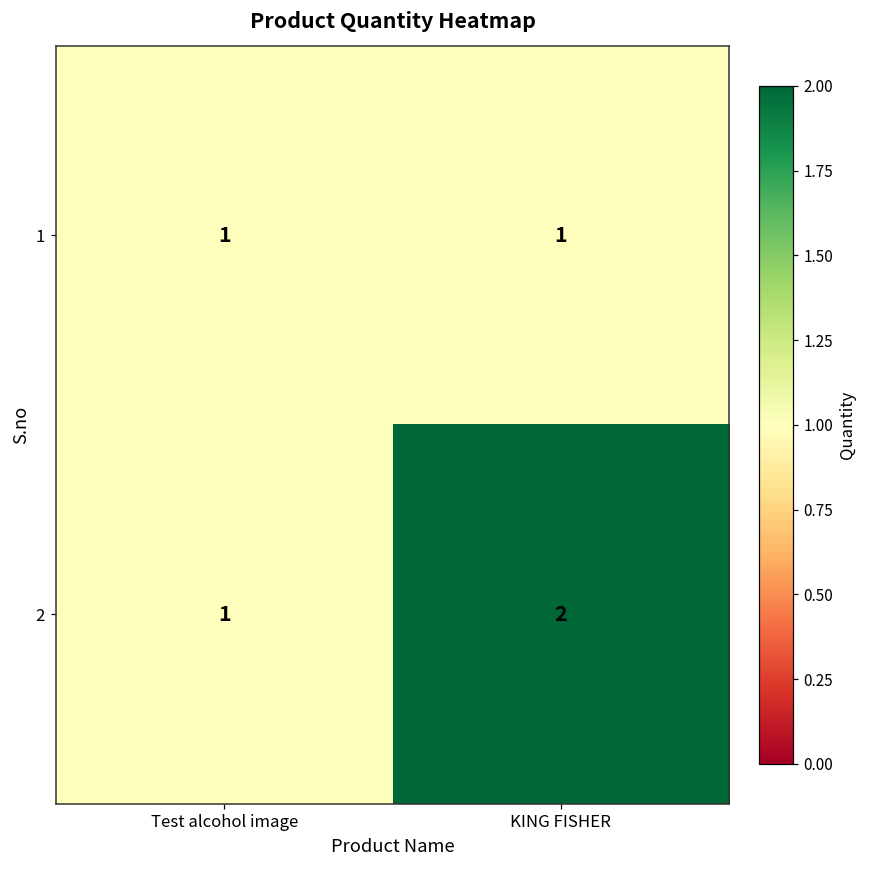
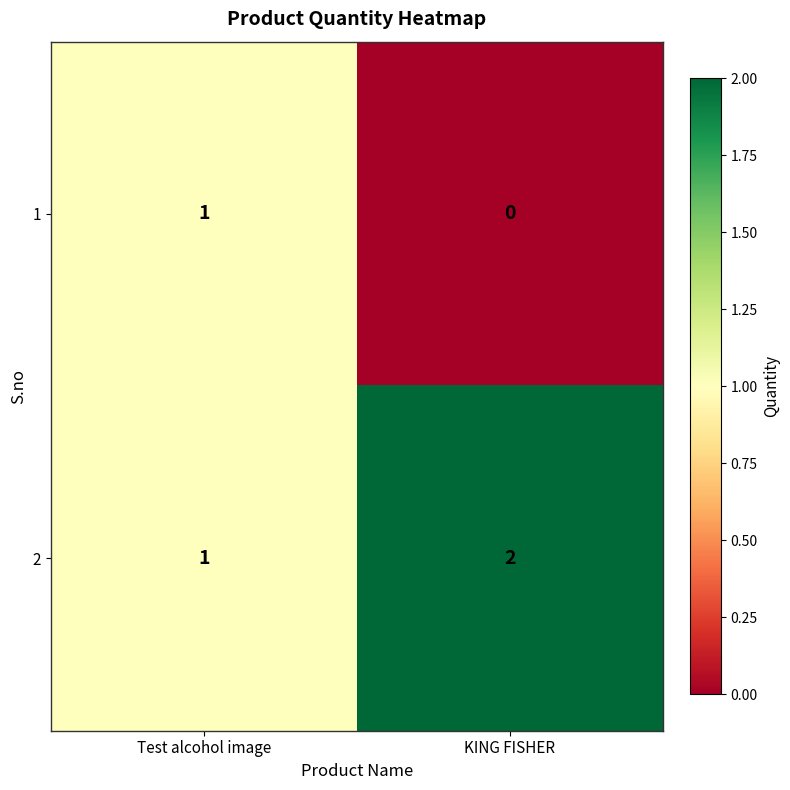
  {
    "1": {
      "Test alcohol image": 1,
-     "KING FISHER": 1
+     "KING FISHER": 0
    },
    "2": {
      "Test alcohol image": 1,
      "KING FISHER": 2
    }
  }
